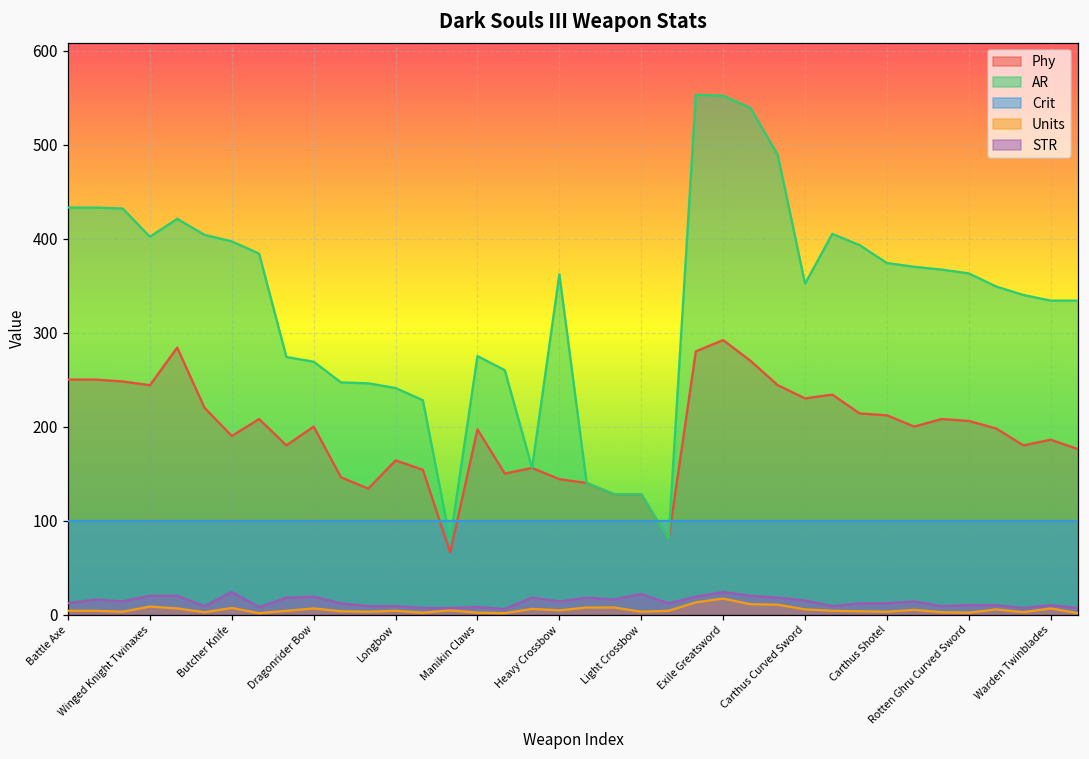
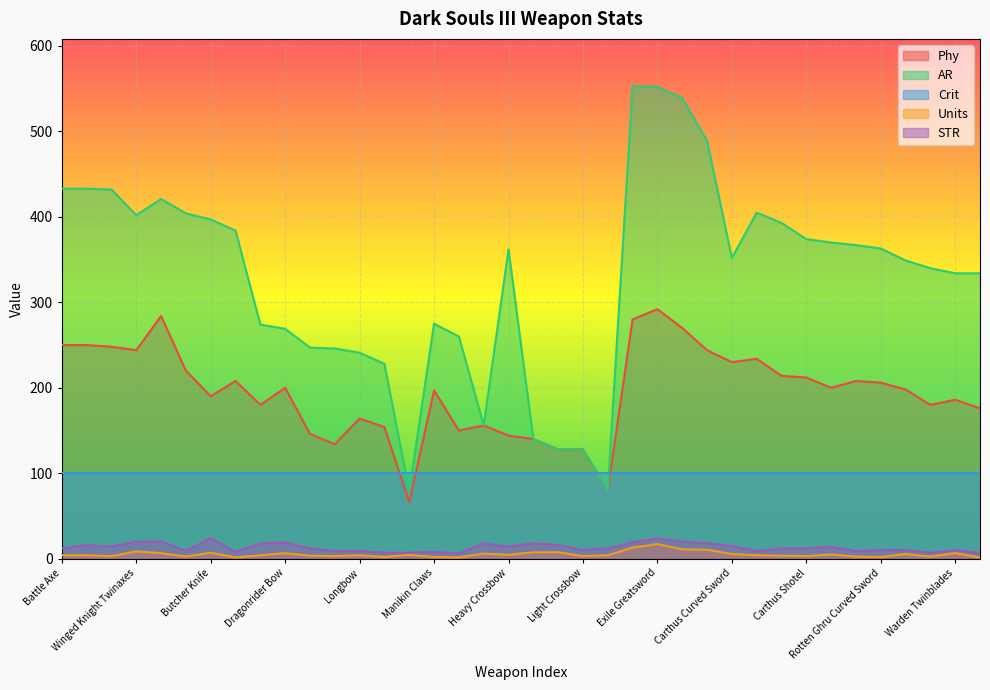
  {
    "Phy": {
      "Battle Axe": 250,
      "Winged Knight Twinaxes": 240,
      "Butcher Knife": 190,
      "Dragonrider Bow": 200,
      "Longbow": 160,
      "Manikin Claws": 200,
      "Heavy Crossbow": 140,
      "Exile Greatsword": 290,
      "Carthus Curved Sword": 230,
      "Carthus Shotel": 210,
      "Rotten Ghru Curved Sword": 210,
      "Warden Twinblades": 190
    },
    "AR": {
      "Battle Axe": 430,
      "Winged Knight Twinaxes": 400,
      "Butcher Knife": 400,
      "Dragonrider Bow": 270,
      "Longbow": 240,
      "Manikin Claws": 280,
      "Heavy Crossbow": 360,
      "Exile Greatsword": 550,
      "Carthus Curved Sword": 350,
      "Carthus Shotel": 370,
      "Rotten Ghru Curved Sword": 360,
      "Warden Twinblades": 330
    },
    "Crit": {
      "Battle Axe": 100,
      "Winged Knight Twinaxes": 100,
      "Butcher Knife": 100,
      "Dragonrider Bow": 100,
      "Longbow": 100,
      "Manikin Claws": 100,
      "Heavy Crossbow": 100,
      "Light Crossbow": 100,
      "Exile Greatsword": 100,
      "Carthus Curved Sword": 100,
      "Carthus Shotel": 100,
      "Rotten Ghru Curved Sword": 100,
      "Warden Twinblades": 100
    },
    "Units": {
      "Battle Axe": 0,
      "Winged Knight Twinaxes": 10,
      "Butcher Knife": 10,
      "Dragonrider Bow": 10,
      "Longbow": 0,
      "Manikin Claws": 0,
      "Heavy Crossbow": 0,
      "Light Crossbow": 0,
      "Exile Greatsword": 20,
      "Carthus Curved Sword": 10,
      "Carthus Shotel": 0,
      "Rotten Ghru Curved Sword": 0,
      "Warden Twinblades": 10
    },
    "STR": {
      "Battle Axe": 10,
      "Winged Knight Twinaxes": 20,
      "Butcher Knife": 20,
      "Dragonrider Bow": 20,
      "Longbow": 10,
      "Manikin Claws": 10,
      "Heavy Crossbow": 10,
-     "Light Crossbow": 20,
+     "Light Crossbow": 10,
      "Exile Greatsword": 20,
      "Carthus Curved Sword": 20,
      "Carthus Shotel": 10,
      "Rotten Ghru Curved Sword": 10,
      "Warden Twinblades": 10
    }
  }
